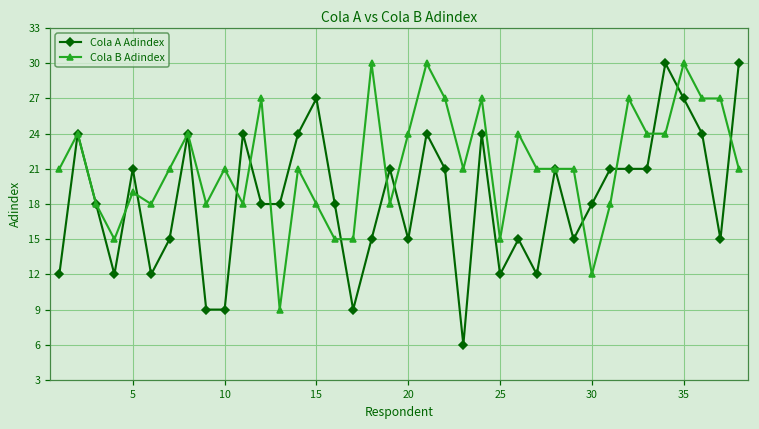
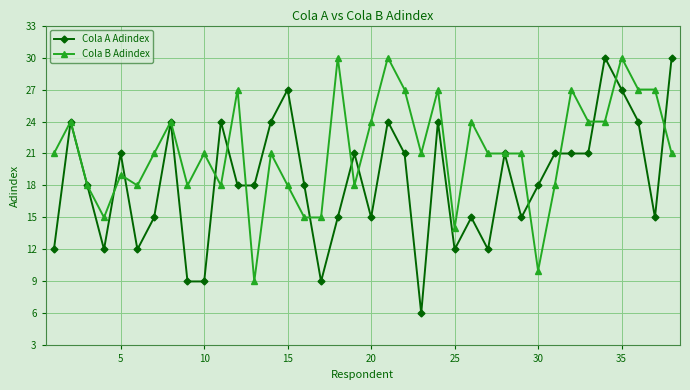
  {
    "Cola A Adindex": {
      "5": 21,
      "10": 9,
      "15": 27,
      "20": 15,
      "25": 12,
      "30": 18,
      "35": 27
    },
    "Cola B Adindex": {
      "5": 19,
      "10": 21,
      "15": 18,
      "20": 24,
-     "25": 15,
-     "30": 12,
+     "25": 14,
+     "30": 10,
      "35": 30
    }
  }
